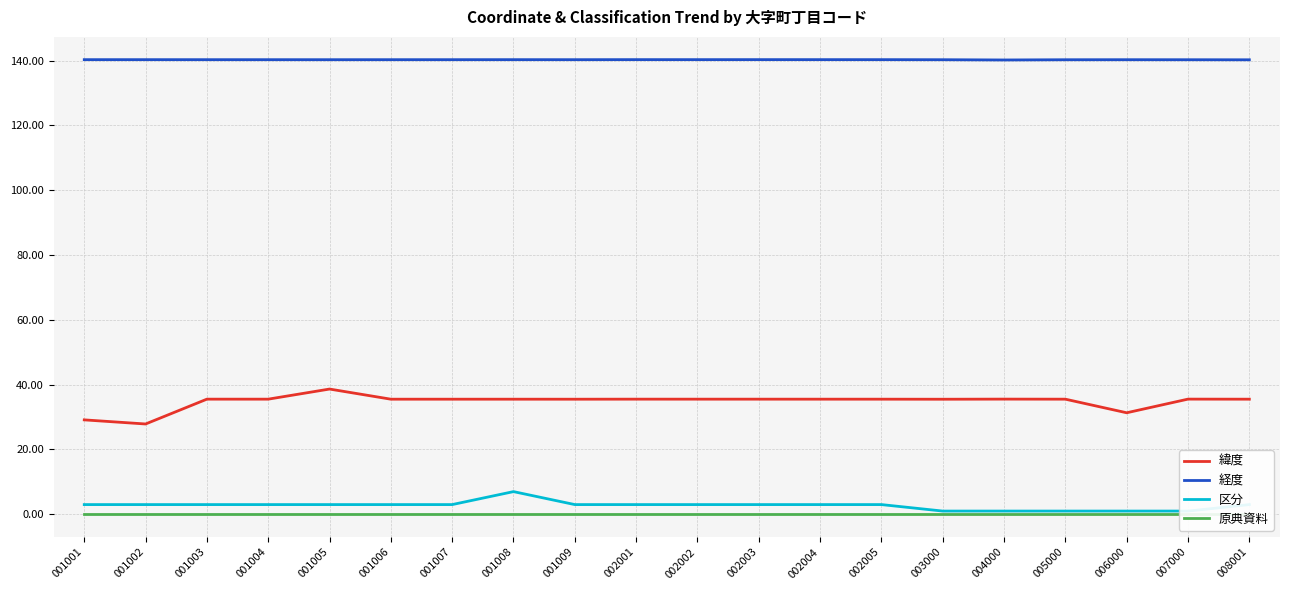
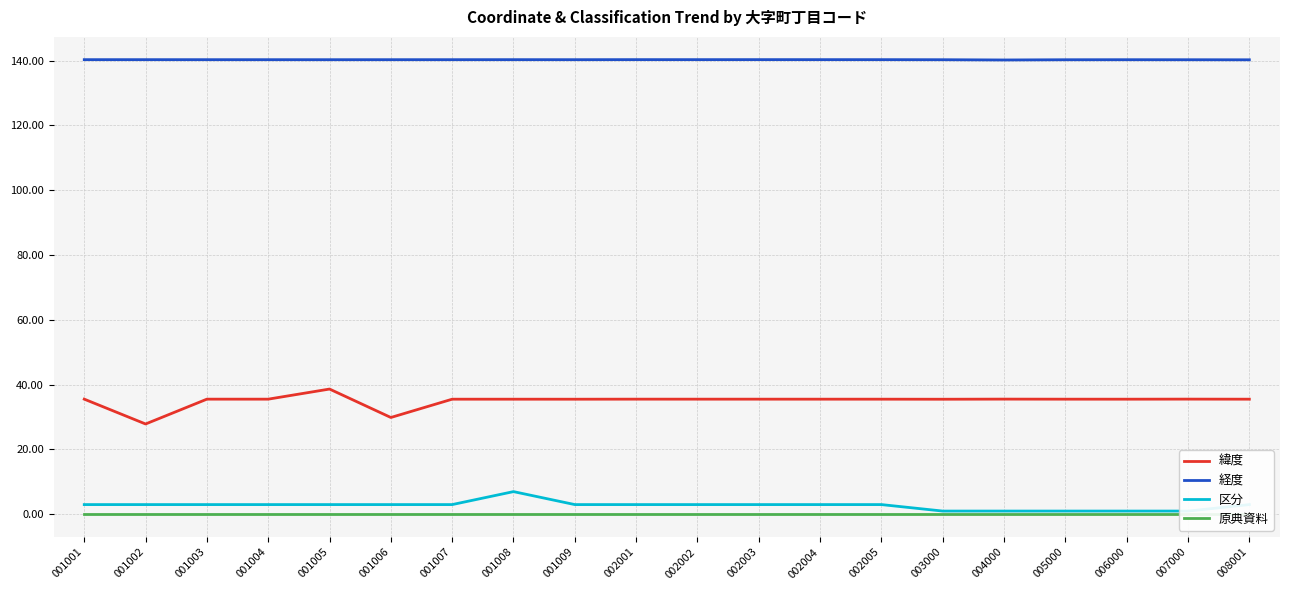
  {
    "緯度": {
-     "001001": 29,
+     "001001": 36,
      "001002": 28,
      "001003": 36,
      "001004": 36,
      "001005": 39,
-     "001006": 36,
+     "001006": 30,
      "001007": 36,
      "001008": 36,
      "001009": 36,
      "002001": 36,
      "002002": 36,
      "002003": 36,
      "002004": 36,
      "002005": 36,
      "003000": 36,
      "004000": 36,
      "005000": 36,
-     "006000": 31,
+     "006000": 36,
      "007000": 36,
      "008001": 36
    },
    "経度": {
      "001001": 140,
      "001002": 140,
      "001003": 140,
      "001004": 140,
      "001005": 140,
      "001006": 140,
      "001007": 140,
      "001008": 140,
      "001009": 140,
      "002001": 140,
      "002002": 140,
      "002003": 140,
      "002004": 140,
      "002005": 140,
      "003000": 140,
      "004000": 140,
      "005000": 140,
      "006000": 140,
      "007000": 140,
      "008001": 140
    },
    "区分": {
      "001001": 3,
      "001002": 3,
      "001003": 3,
      "001004": 3,
      "001005": 3,
      "001006": 3,
      "001007": 3,
      "001008": 7,
      "001009": 3,
      "002001": 3,
      "002002": 3,
      "002003": 3,
      "002004": 3,
      "002005": 3,
      "003000": 1,
      "004000": 1,
      "005000": 1,
      "006000": 1
    },
    "原典資料": {
      "001001": 0,
      "001002": 0,
      "001003": 0,
      "001004": 0,
      "001005": 0,
      "001006": 0,
      "001007": 0,
      "001008": 0,
      "001009": 0,
      "002001": 0,
      "002002": 0,
      "002003": 0,
      "002004": 0,
      "002005": 0,
      "003000": 0,
      "004000": 0,
      "005000": 0,
      "006000": 0
    }
  }
